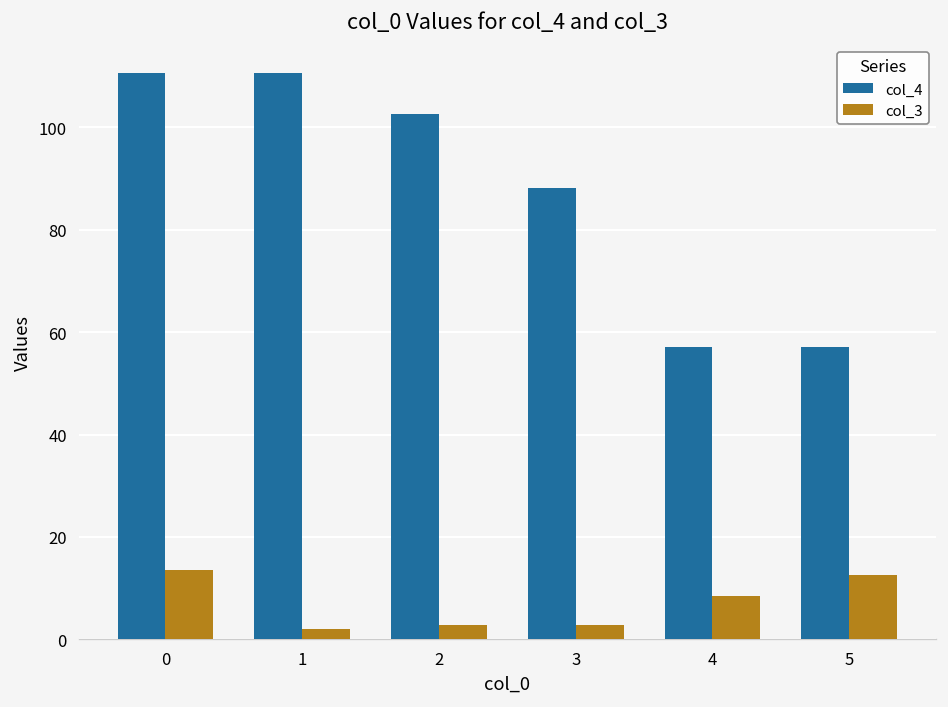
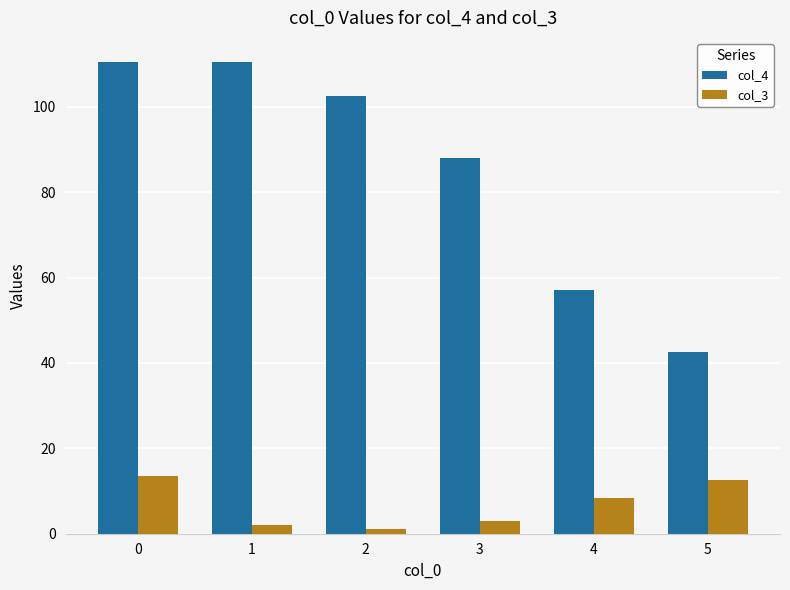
  {
    "col_4": {
      "0": 111,
      "1": 111,
      "2": 103,
      "3": 88,
      "4": 57,
-     "5": 57
+     "5": 43
    },
    "col_3": {
      "0": 14,
      "1": 2,
-     "2": 3,
+     "2": 1,
      "3": 3,
      "4": 8,
      "5": 13
    }
  }
